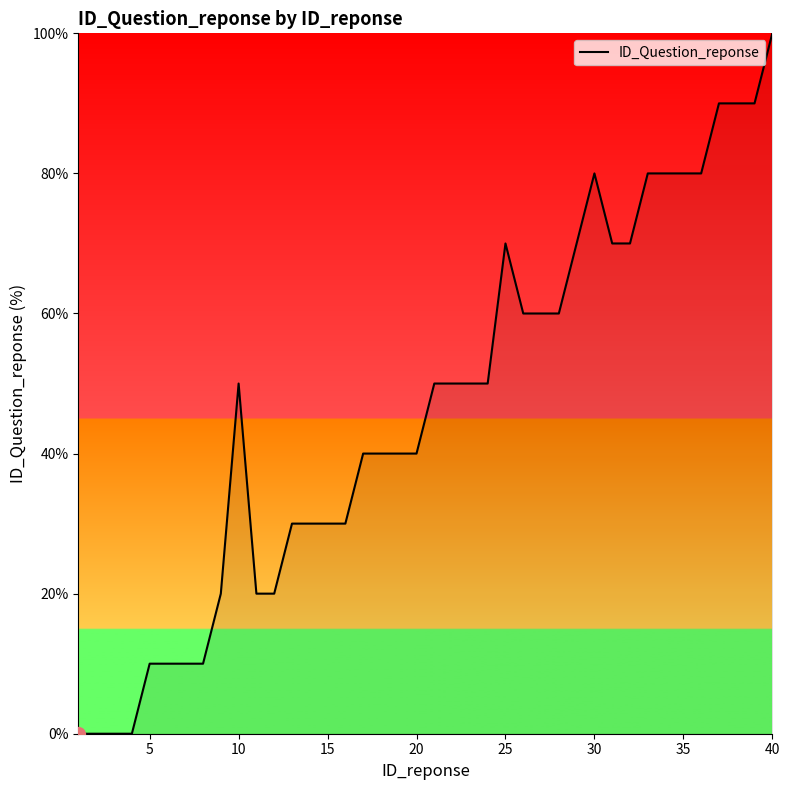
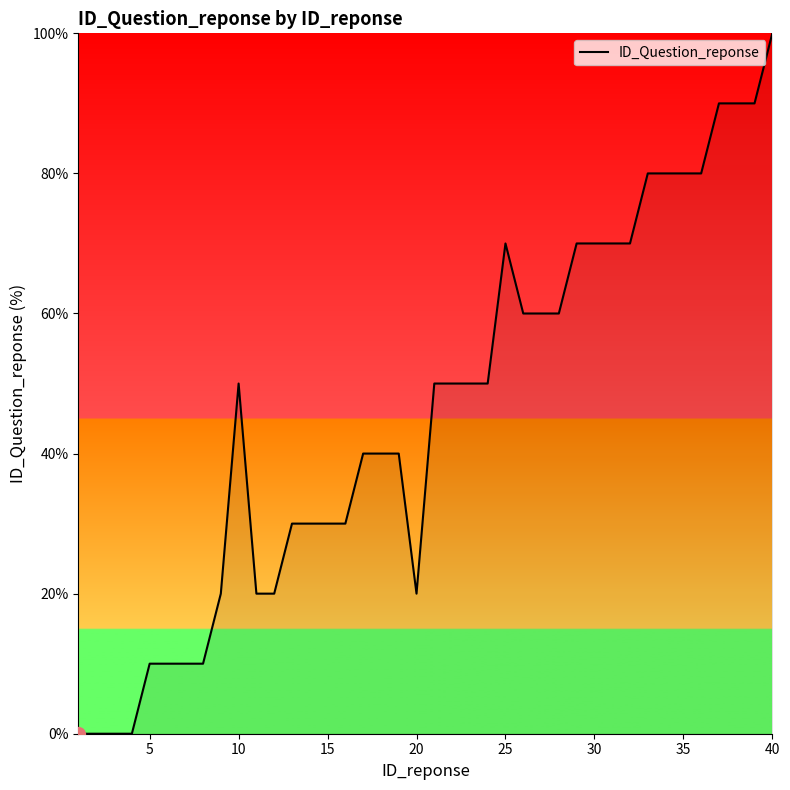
  {
    "ID_Question_reponse": {
      "5": "10%",
      "10": "50%",
      "15": "30%",
-     "20": "40%",
+     "20": "20%",
      "25": "70%",
-     "30": "80%",
+     "30": "70%",
      "35": "80%",
      "40": "100%"
    }
  }
